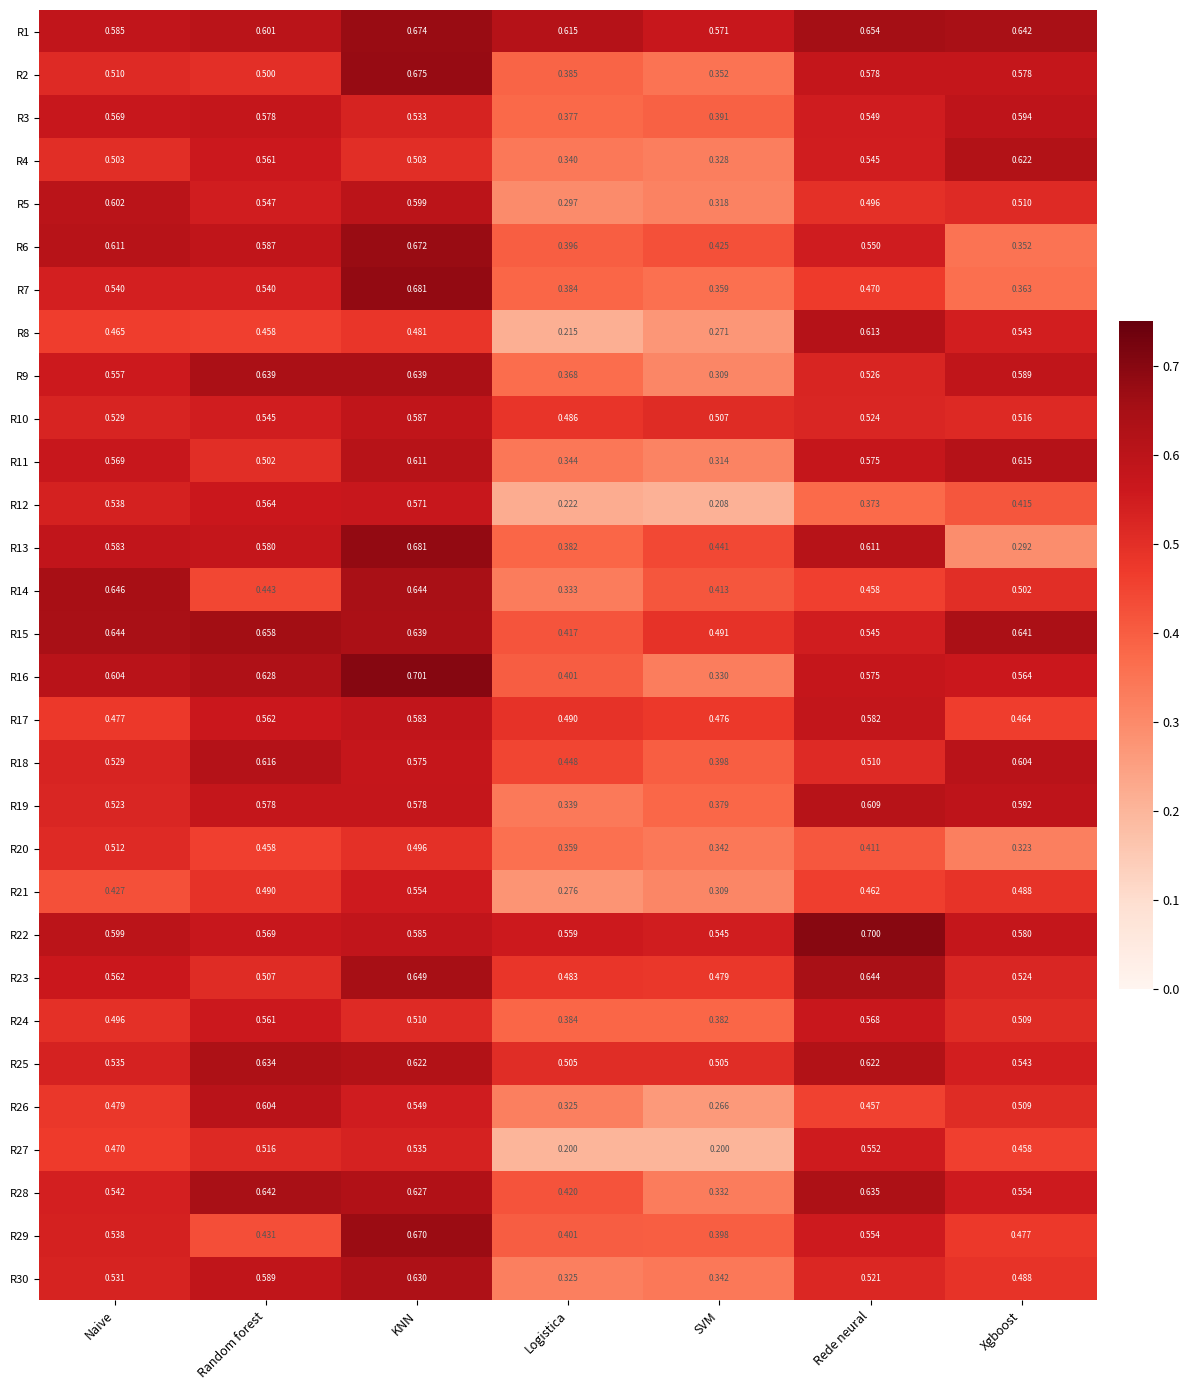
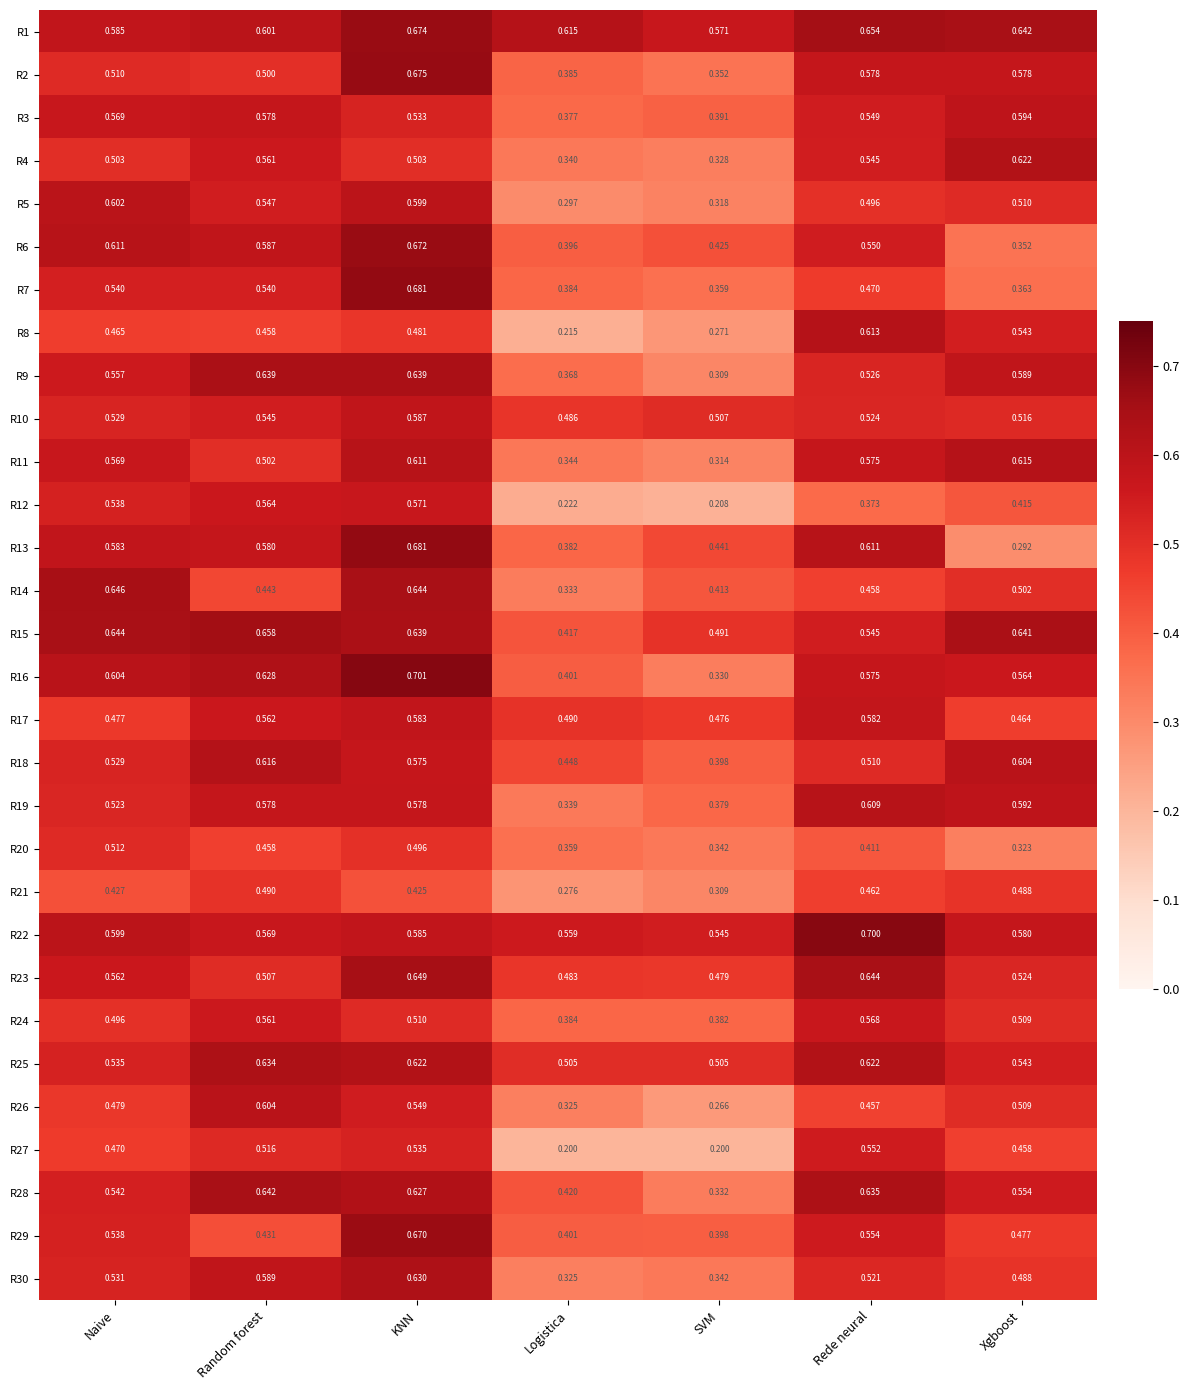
  {
    "R21": {
      "Naive": 0.427,
      "Random forest": 0.490,
-     "KNN": 0.554,
+     "KNN": 0.425,
      "Logistica": 0.276,
      "SVM": 0.309,
      "Rede neural": 0.462,
      "Xgboost": 0.488
    }
  }
